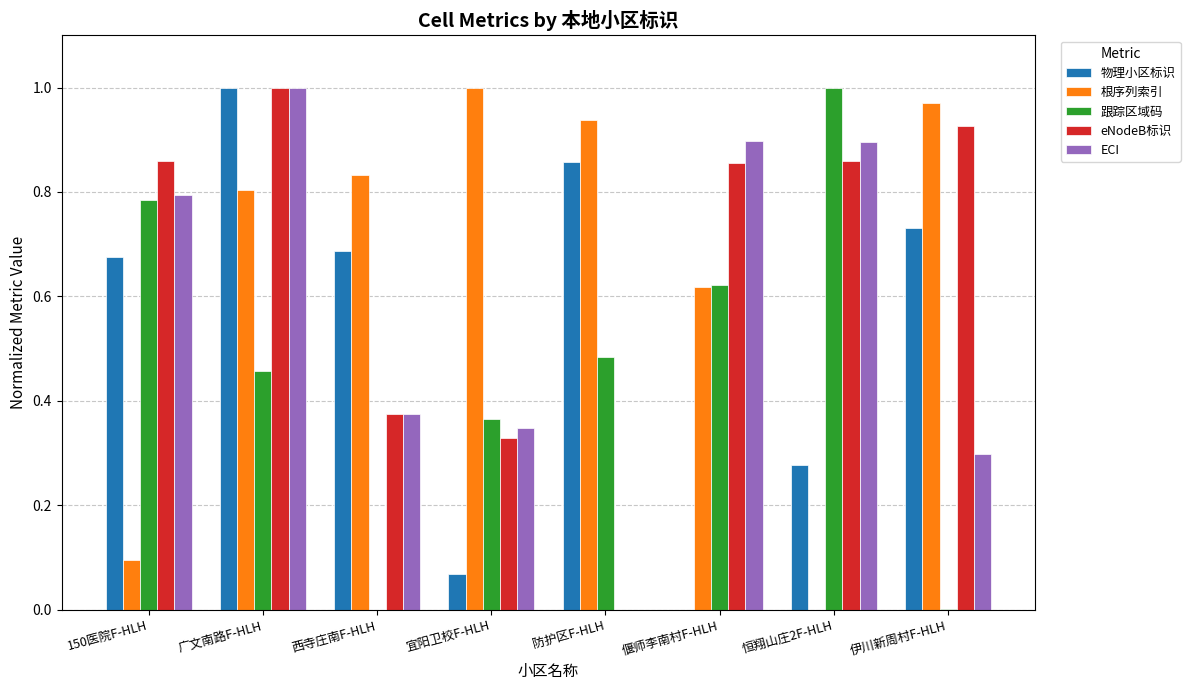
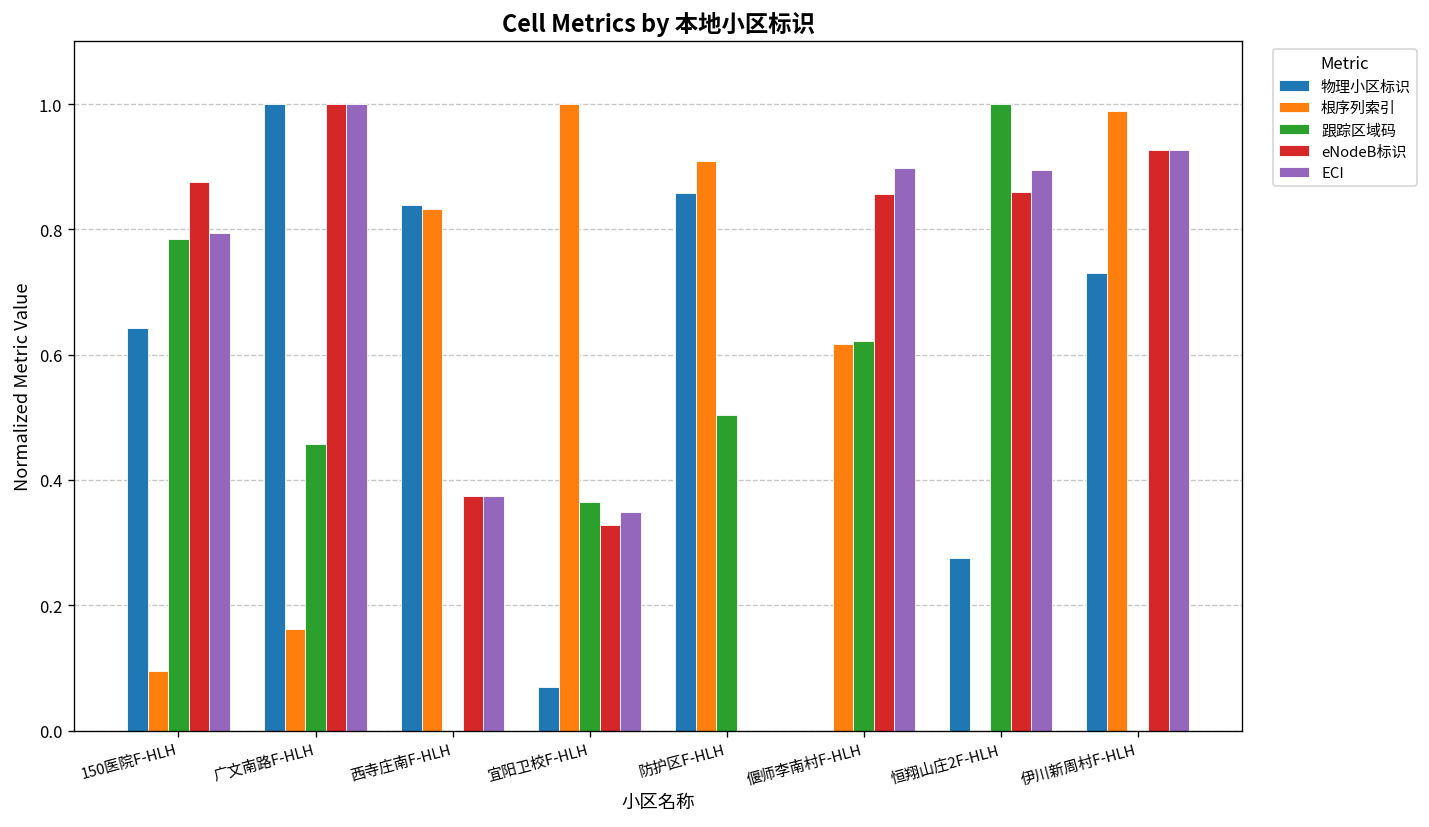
  {
    "物理小区标识": {
-     "150医院F-HLH": 0.68,
+     "150医院F-HLH": 0.64,
      "广文南路F-HLH": 1.00,
-     "西寺庄南F-HLH": 0.69,
+     "西寺庄南F-HLH": 0.84,
      "宜阳卫校F-HLH": 0.07,
      "防护区F-HLH": 0.86,
      "偃师李南村F-HLH": 0.00,
      "恒翔山庄2F-HLH": 0.28,
      "伊川新周村F-HLH": 0.73
    },
    "根序列索引": {
      "150医院F-HLH": 0.09,
-     "广文南路F-HLH": 0.80,
+     "广文南路F-HLH": 0.16,
      "西寺庄南F-HLH": 0.83,
      "宜阳卫校F-HLH": 1.00,
-     "防护区F-HLH": 0.94,
+     "防护区F-HLH": 0.91,
      "偃师李南村F-HLH": 0.62,
      "恒翔山庄2F-HLH": 0.00,
-     "伊川新周村F-HLH": 0.97
+     "伊川新周村F-HLH": 0.99
    },
    "跟踪区域码": {
      "150医院F-HLH": 0.78,
      "广文南路F-HLH": 0.46,
      "西寺庄南F-HLH": 0.00,
      "宜阳卫校F-HLH": 0.37,
-     "防护区F-HLH": 0.48,
+     "防护区F-HLH": 0.50,
      "偃师李南村F-HLH": 0.62,
      "恒翔山庄2F-HLH": 1.00
    },
    "eNodeB标识": {
-     "150医院F-HLH": 0.86,
+     "150医院F-HLH": 0.88,
      "广文南路F-HLH": 1.00,
      "西寺庄南F-HLH": 0.37,
      "宜阳卫校F-HLH": 0.33,
      "防护区F-HLH": 0.00,
      "偃师李南村F-HLH": 0.86,
      "恒翔山庄2F-HLH": 0.86,
      "伊川新周村F-HLH": 0.93
    },
    "ECI": {
      "150医院F-HLH": 0.79,
      "广文南路F-HLH": 1.00,
      "西寺庄南F-HLH": 0.37,
      "宜阳卫校F-HLH": 0.35,
      "防护区F-HLH": 0.00,
      "偃师李南村F-HLH": 0.90,
      "恒翔山庄2F-HLH": 0.90,
-     "伊川新周村F-HLH": 0.30
+     "伊川新周村F-HLH": 0.93
    }
  }
